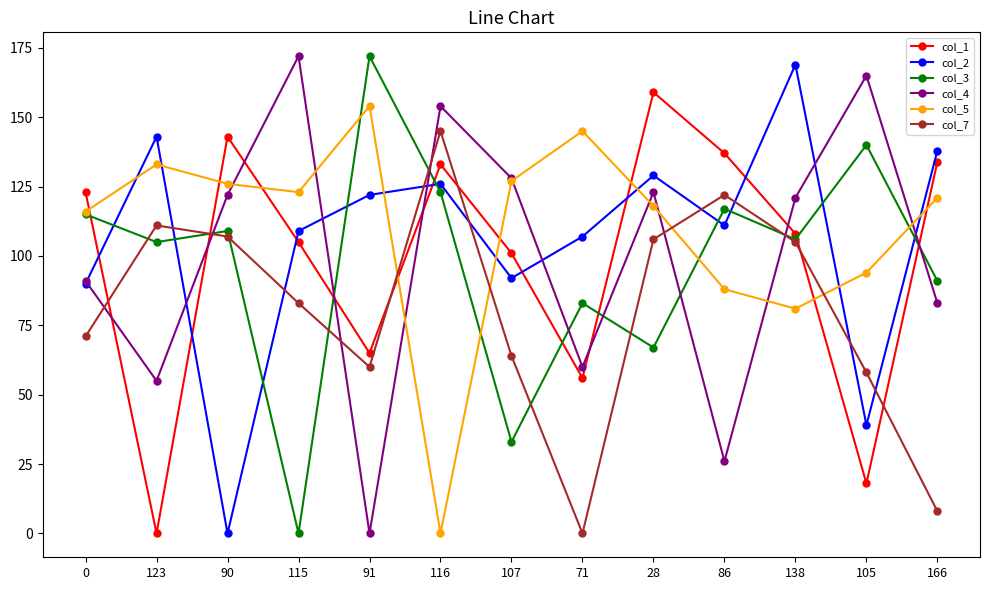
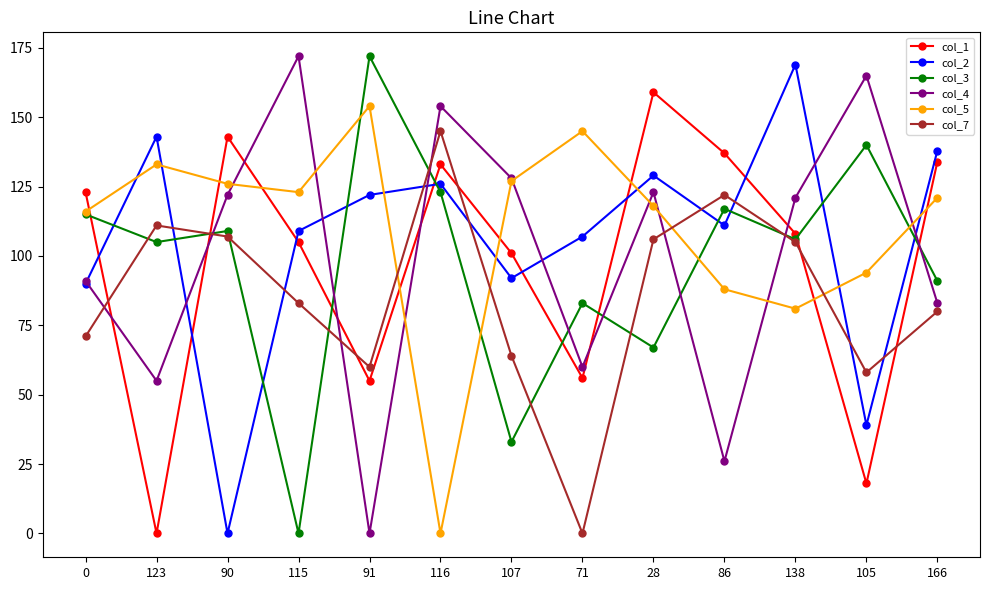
  {
    "col_1": {
      "0": 123,
      "123": 0,
      "90": 143,
      "115": 105,
-     "91": 65,
+     "91": 55,
      "116": 133,
      "107": 101,
      "71": 56,
      "28": 159,
      "86": 137,
      "138": 108,
      "105": 18,
      "166": 134
    },
    "col_2": {
      "0": 90,
      "123": 143,
      "90": 0,
      "115": 109,
      "91": 122,
      "116": 126,
      "107": 92,
      "71": 107,
      "28": 129,
      "86": 111,
      "138": 169,
      "105": 39,
      "166": 138
    },
    "col_3": {
      "0": 115,
      "123": 105,
      "90": 109,
      "115": 0,
      "91": 172,
      "116": 123,
      "107": 33,
      "71": 83,
      "28": 67,
      "86": 117,
      "138": 106,
      "105": 140,
      "166": 91
    },
    "col_4": {
      "0": 91,
      "123": 55,
      "90": 122,
      "115": 172,
      "91": 0,
      "116": 154,
      "107": 128,
      "71": 60,
      "28": 123,
      "86": 26,
      "138": 121,
      "105": 165,
      "166": 83
    },
    "col_5": {
      "0": 116,
      "123": 133,
      "90": 126,
      "115": 123,
      "91": 154,
      "116": 0,
      "107": 127,
      "71": 145,
      "28": 118,
      "86": 88,
      "138": 81,
      "105": 94,
      "166": 121
    },
    "col_7": {
      "0": 71,
      "123": 111,
      "90": 107,
      "115": 83,
      "91": 60,
      "116": 145,
      "107": 64,
      "71": 0,
      "28": 106,
      "86": 122,
      "138": 105,
      "105": 58,
-     "166": 8
+     "166": 80
    }
  }
